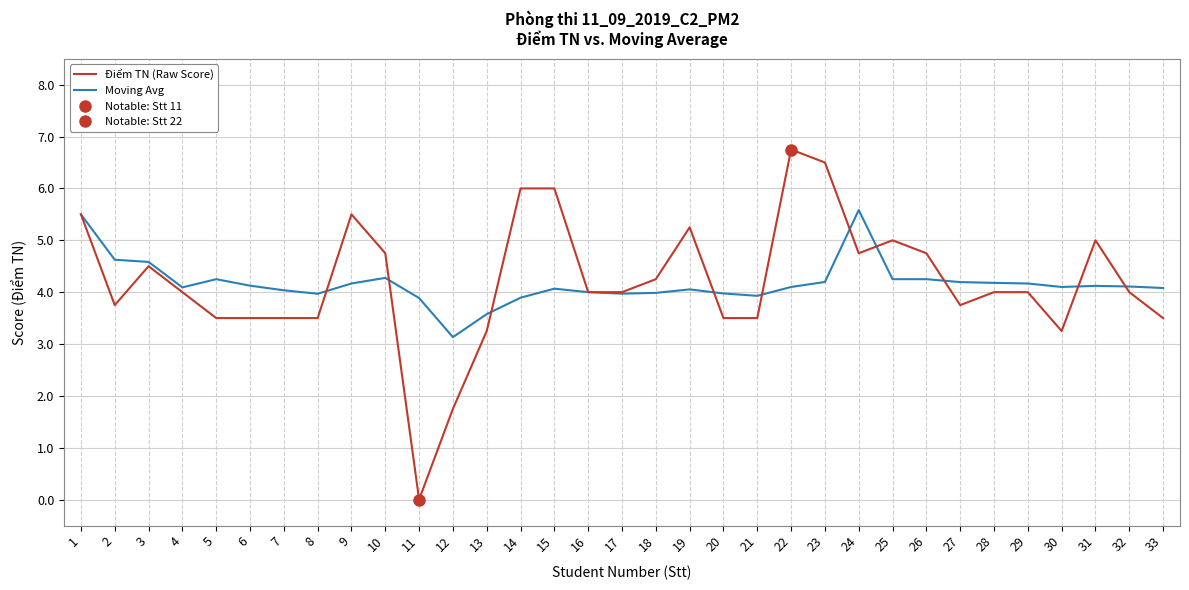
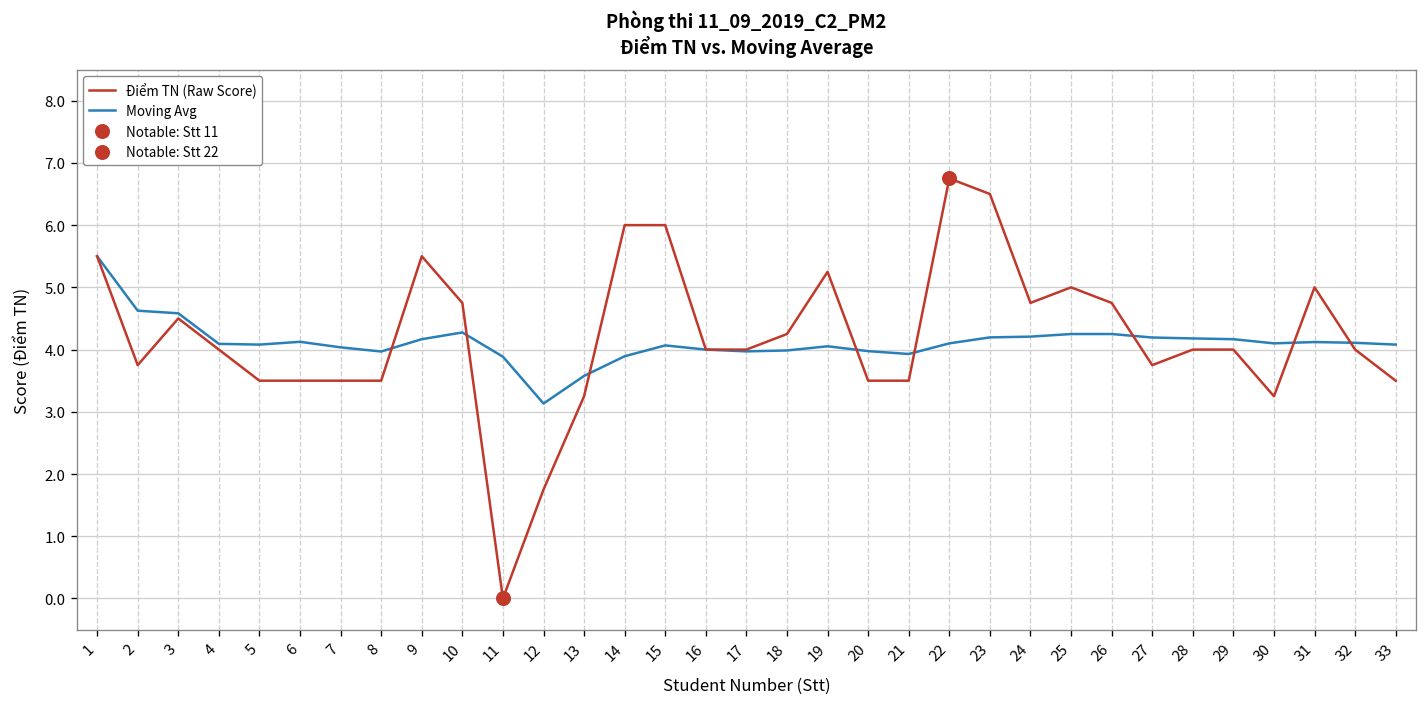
  {
    "Moving Avg": {
      "2": 4.6,
      "3": 4.6,
      "4": 4.1,
-     "5": 4.3,
+     "5": 4.1,
      "6": 4.1,
      "7": 4.0,
      "8": 4.0,
      "9": 4.2,
      "10": 4.3,
      "11": 3.9,
      "12": 3.1,
      "13": 3.6,
      "14": 3.9,
      "15": 4.1,
      "18": 4.0,
      "19": 4.1,
      "20": 4.0,
      "21": 3.9,
      "22": 4.1,
      "23": 4.2,
-     "24": 5.6,
+     "24": 4.2,
      "25": 4.3,
      "26": 4.3,
      "27": 4.2,
      "28": 4.2,
      "29": 4.2,
      "30": 4.1,
      "31": 4.1,
      "32": 4.1,
      "33": 4.1
    }
  }
